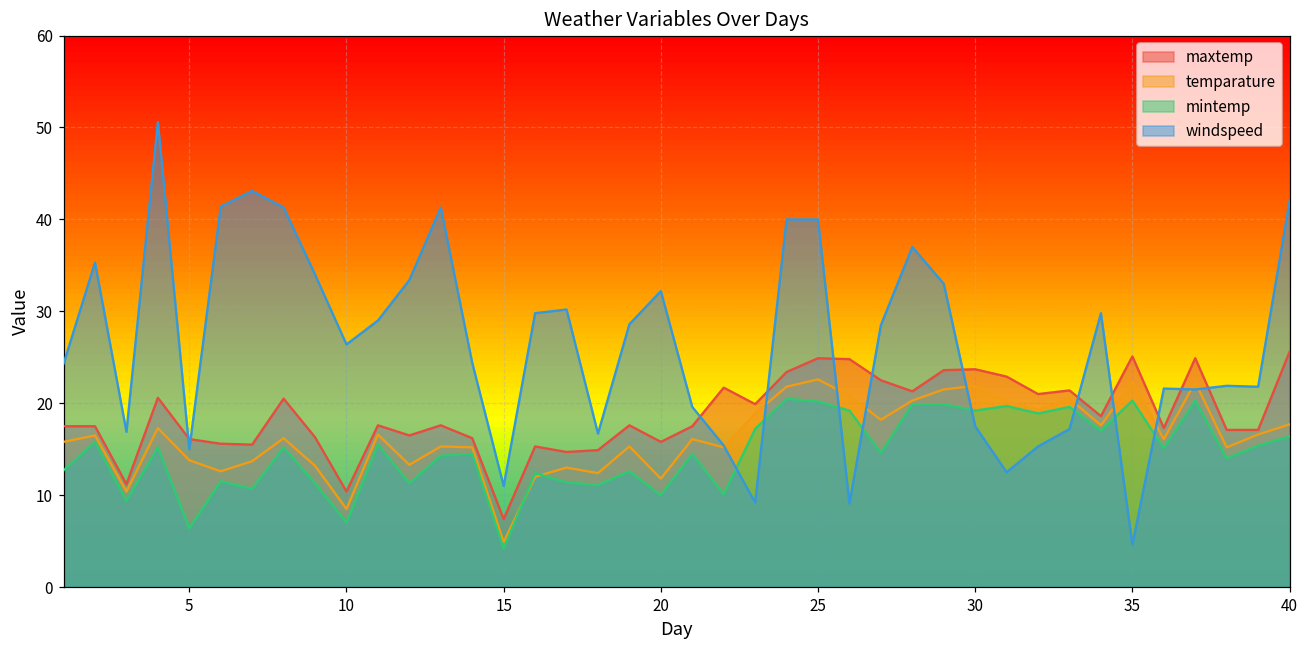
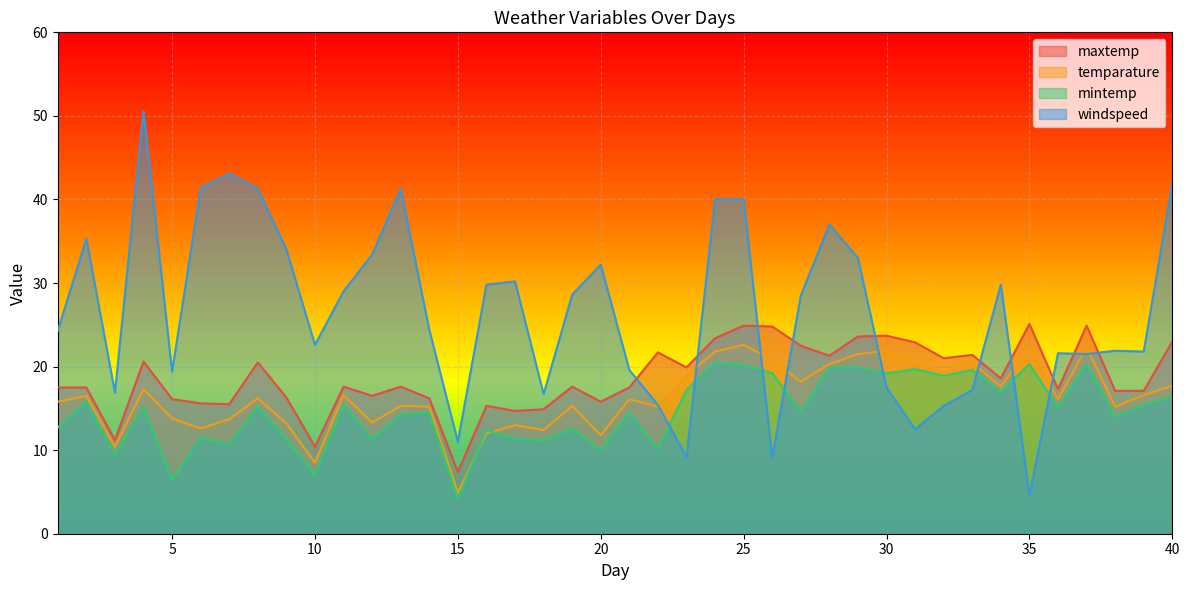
  {
    "maxtemp": {
      "5": 16,
      "10": 10,
      "15": 7,
      "20": 16,
      "25": 25,
      "30": 24,
      "35": 25,
-     "40": 26
+     "40": 23
    },
    "temparature": {
      "5": 14,
      "10": 9,
      "15": 5,
      "20": 12,
      "25": 23,
      "30": 22,
      "35": 22,
      "40": 18
    },
    "mintemp": {
      "5": 6,
      "10": 7,
      "15": 4,
      "20": 10,
      "25": 20,
      "30": 19,
      "35": 20,
      "40": 16
    },
    "windspeed": {
-     "5": 15,
-     "10": 26,
+     "5": 19,
+     "10": 23,
      "15": 11,
      "20": 32,
      "25": 40,
      "30": 18,
      "35": 5,
      "40": 42
    }
  }
